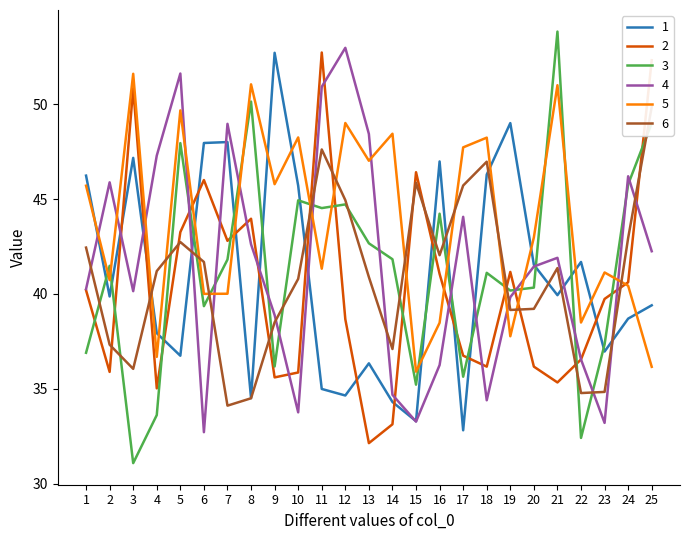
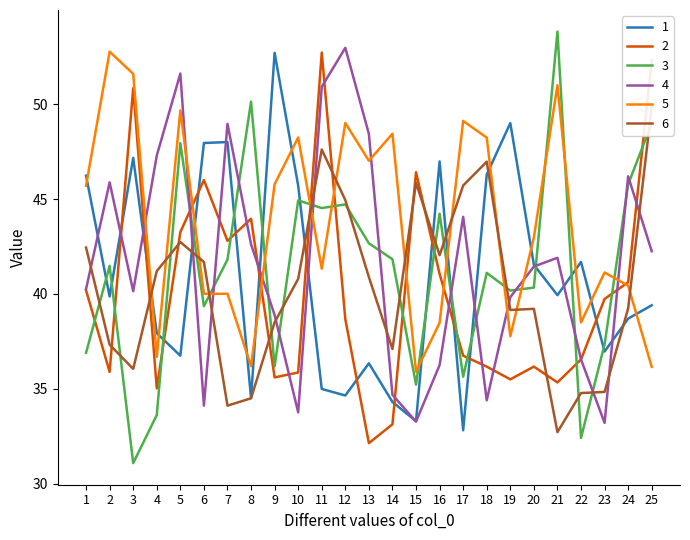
  {
    "1": {
      "1": 46.2,
      "2": 39.9,
      "3": 47.2,
      "4": 37.9,
      "5": 36.7,
      "6": 48.0,
      "7": 48.0,
      "9": 52.7,
      "10": 45.7,
      "11": 35.0,
      "12": 34.6,
      "13": 36.3,
      "14": 34.3,
      "16": 47.0,
      "17": 32.8,
      "18": 46.3,
      "19": 49.0,
      "21": 39.9,
      "22": 41.7,
      "23": 37.0,
      "24": 38.7,
      "25": 39.4
    },
    "2": {
      "2": 35.9,
      "3": 50.8,
      "4": 35.0,
      "5": 43.3,
      "6": 46.0,
      "7": 42.8,
      "8": 44.0,
      "9": 35.6,
      "10": 35.9,
      "11": 52.7,
      "12": 38.7,
      "13": 32.1,
      "14": 33.1,
      "15": 46.4,
      "16": 41.1,
      "17": 36.7,
      "18": 36.2,
-     "19": 41.2,
+     "19": 35.5,
      "20": 36.2,
      "21": 35.3,
      "23": 39.7,
      "24": 40.6
    },
    "3": {
      "1": 36.9,
      "2": 41.5,
      "3": 31.1,
      "4": 33.6,
      "5": 48.0,
      "6": 39.4,
      "7": 41.8,
      "8": 50.1,
      "9": 36.2,
      "10": 44.9,
      "11": 44.5,
      "12": 44.7,
      "13": 42.7,
      "14": 41.8,
      "15": 35.2,
      "16": 44.2,
      "17": 35.6,
      "18": 41.1,
      "19": 40.2,
      "20": 40.3,
      "21": 53.8,
      "22": 32.4,
      "23": 37.3,
      "24": 45.8
    },
    "4": {
      "2": 45.9,
      "3": 40.1,
      "4": 47.3,
      "5": 51.6,
-     "6": 32.7,
+     "6": 34.1,
      "7": 49.0,
      "8": 42.6,
      "9": 38.9,
      "10": 33.8,
      "11": 50.9,
      "12": 53.0,
      "13": 48.4,
      "14": 34.7,
      "16": 36.3,
      "17": 44.1,
      "18": 34.4,
      "19": 39.8,
      "21": 41.9,
      "23": 33.2,
      "24": 46.2,
      "25": 42.3
    },
    "5": {
      "1": 45.7,
-     "2": 40.7,
+     "2": 52.8,
      "3": 51.6,
      "4": 36.7,
      "5": 49.7,
      "6": 40.0,
      "7": 40.0,
-     "8": 51.1,
+     "8": 36.2,
      "9": 45.8,
      "10": 48.3,
      "11": 41.3,
      "12": 49.0,
      "13": 47.0,
      "14": 48.5,
      "15": 35.9,
      "16": 38.5,
-     "17": 47.7,
+     "17": 49.1,
      "18": 48.2,
      "19": 37.8,
      "20": 43.0,
      "21": 51.0,
      "22": 38.5,
      "23": 41.1,
      "24": 40.4,
      "25": 36.2
    },
    "6": {
      "1": 42.4,
      "2": 37.3,
      "3": 36.1,
      "4": 41.2,
      "5": 42.7,
      "6": 41.7,
      "7": 34.1,
      "9": 38.5,
      "10": 40.8,
      "11": 47.6,
      "12": 44.9,
      "13": 40.9,
      "14": 37.1,
      "15": 45.9,
      "16": 42.0,
      "17": 45.7,
      "18": 47.0,
      "19": 39.2,
      "20": 39.2,
-     "21": 41.4,
+     "21": 32.7,
      "22": 34.8,
      "23": 34.8,
-     "24": 43.0
+     "24": 39.2
    }
  }
